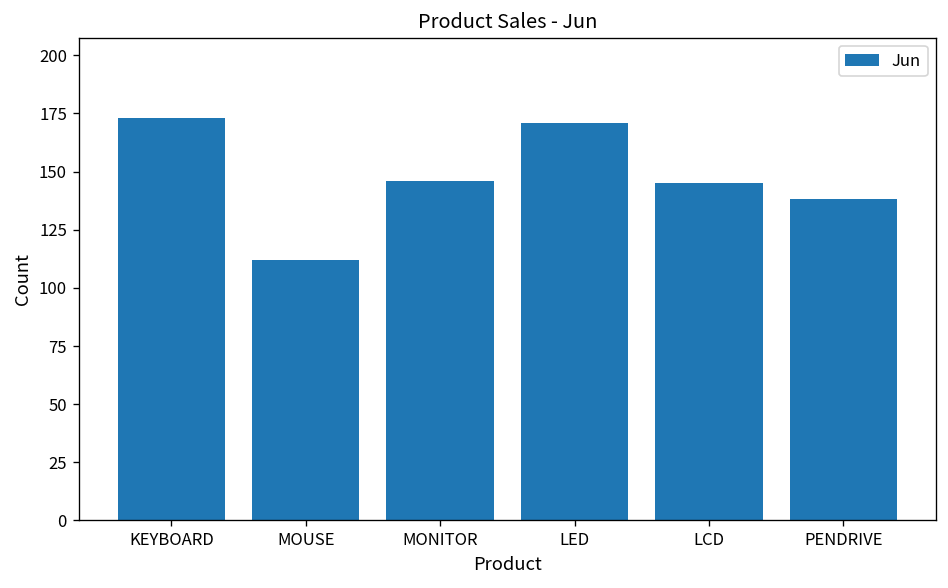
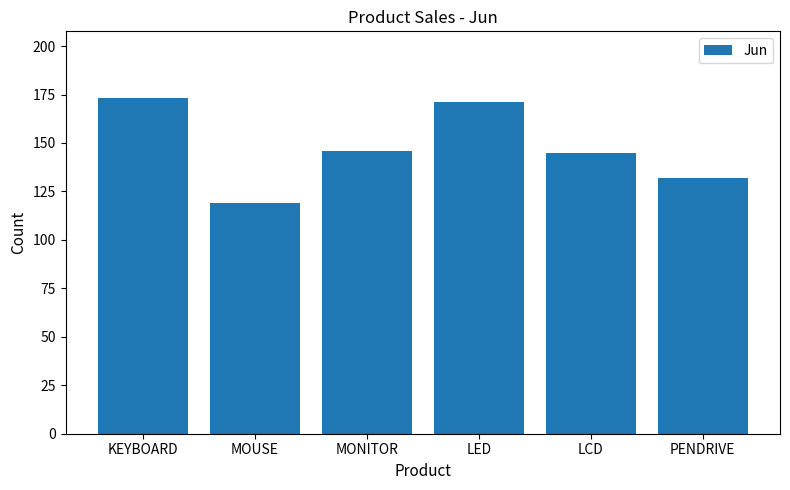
  {
    "KEYBOARD": 173,
-   "MOUSE": 112,
+   "MOUSE": 119,
    "MONITOR": 146,
    "LED": 171,
    "LCD": 145,
-   "PENDRIVE": 138
+   "PENDRIVE": 132
  }
